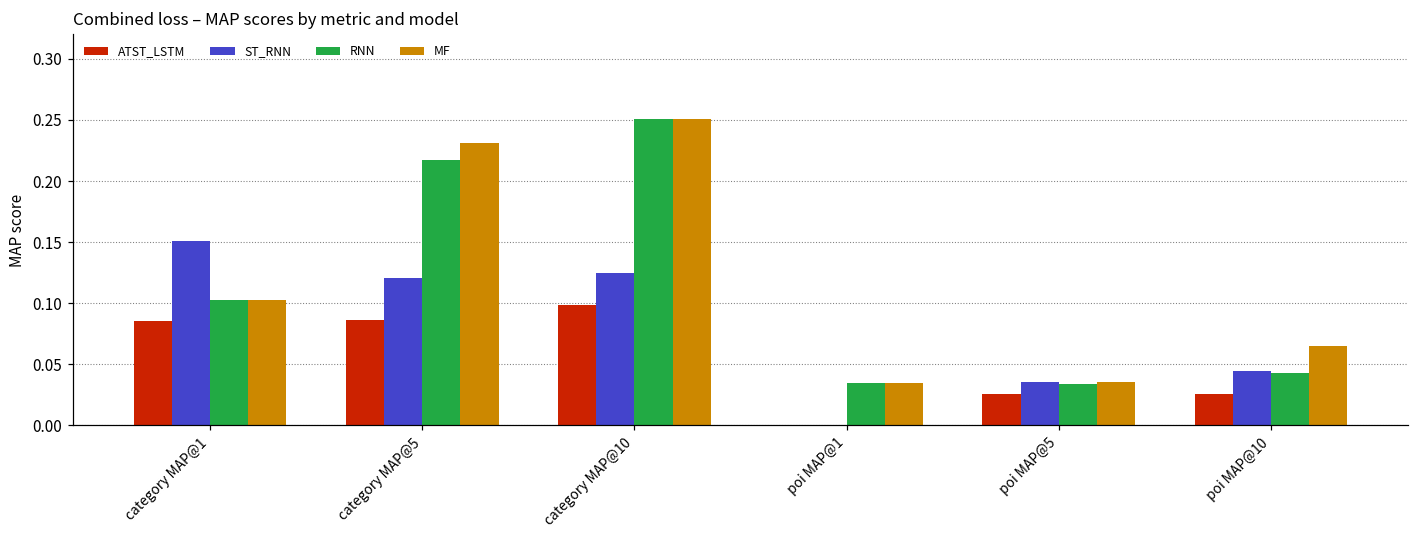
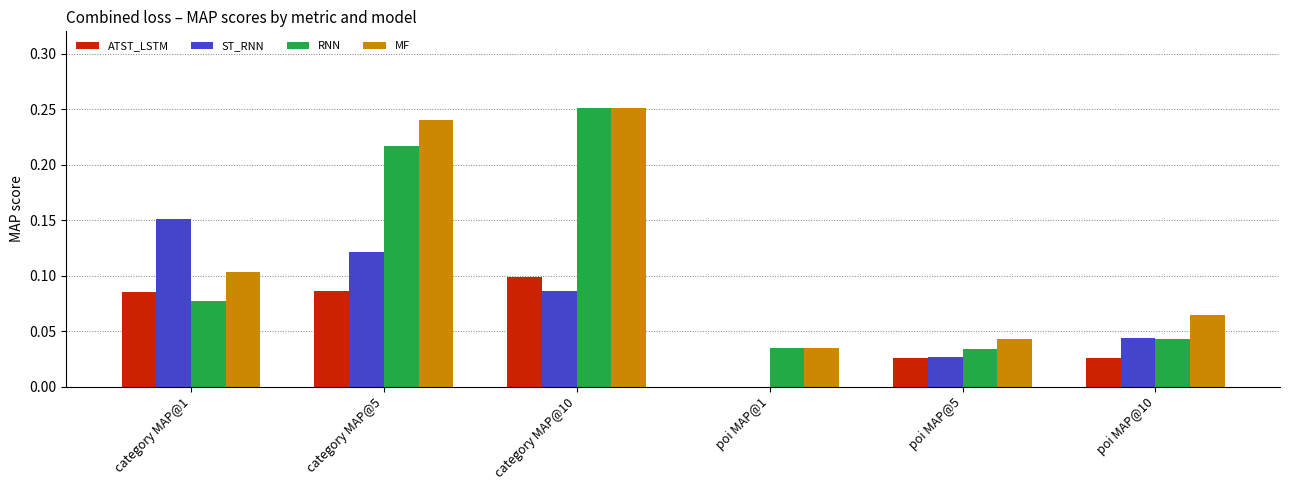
  {
    "ATST_LSTM": {
      "category MAP@1": 0.086,
      "category MAP@5": 0.086,
      "category MAP@10": 0.099,
      "poi MAP@1": 0.000,
      "poi MAP@5": 0.026,
      "poi MAP@10": 0.026
    },
    "ST_RNN": {
      "category MAP@1": 0.151,
      "category MAP@5": 0.121,
-     "category MAP@10": 0.125,
+     "category MAP@10": 0.086,
      "poi MAP@1": 0.000,
-     "poi MAP@5": 0.036,
+     "poi MAP@5": 0.027,
      "poi MAP@10": 0.044
    },
    "RNN": {
-     "category MAP@1": 0.103,
+     "category MAP@1": 0.077,
      "category MAP@5": 0.217,
      "category MAP@10": 0.251,
      "poi MAP@1": 0.035,
      "poi MAP@5": 0.034,
      "poi MAP@10": 0.043
    },
    "MF": {
      "category MAP@1": 0.103,
-     "category MAP@5": 0.231,
+     "category MAP@5": 0.240,
      "category MAP@10": 0.251,
      "poi MAP@1": 0.035,
-     "poi MAP@5": 0.036,
+     "poi MAP@5": 0.043,
      "poi MAP@10": 0.065
    }
  }
